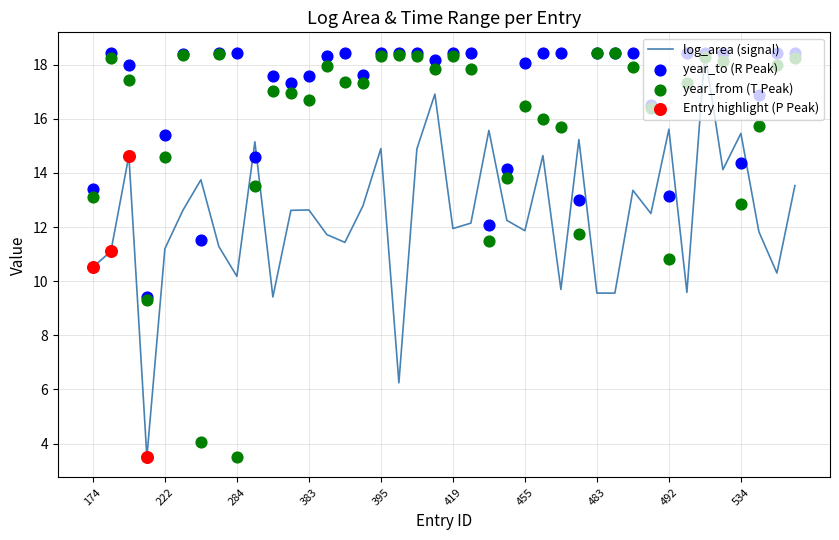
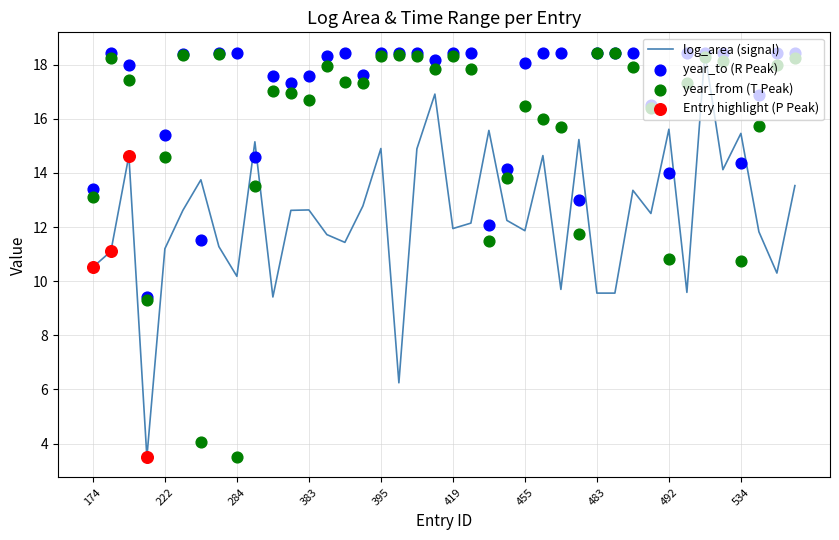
  {
    "log_area (signal)": {
      "222": 11.2,
      "284": 10.2,
      "383": 12.6,
      "395": 14.9,
      "419": 11.9,
      "455": 11.9,
      "483": 9.6,
      "492": 15.6,
      "534": 15.5
    },
    "year_to (R Peak)": {
-     "492": 13.1
+     "492": 14.0
    },
    "year_from (T Peak)": {
-     "534": 12.9
+     "534": 10.7
    }
  }
